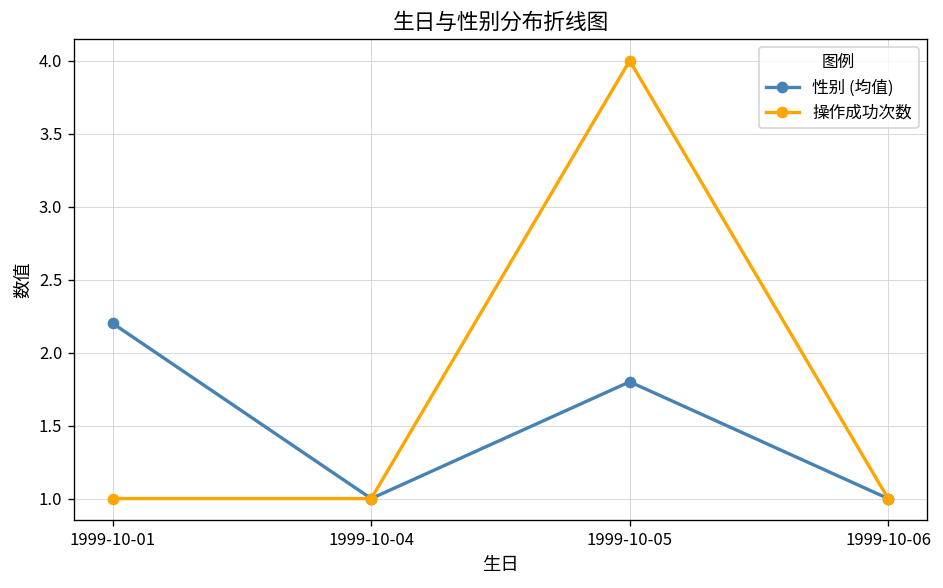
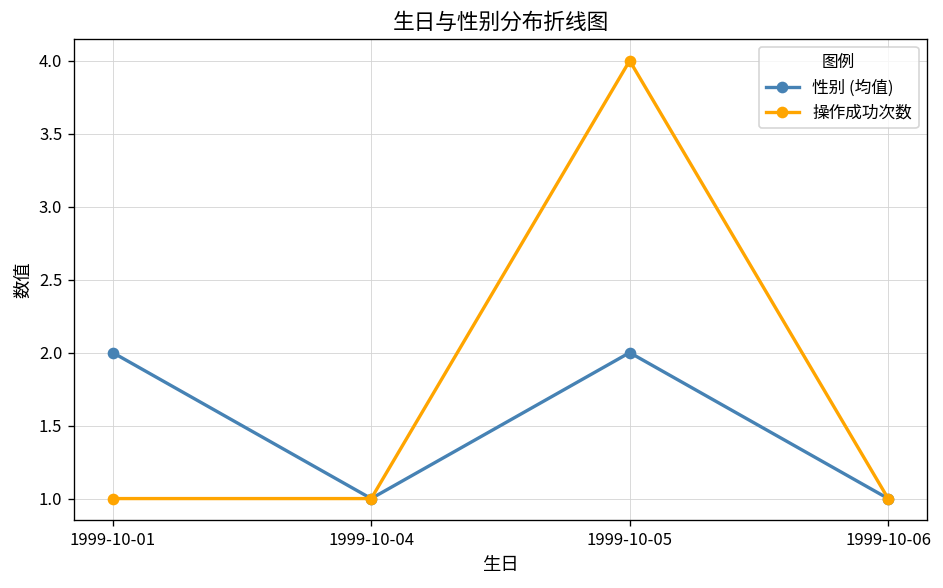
  {
    "性别 (均值)": {
-     "1999-10-01": 2.2,
-     "1999-10-05": 1.8
+     "1999-10-01": 2.0,
+     "1999-10-05": 2.0
    },
    "操作成功次数": {
      "1999-10-01": 1.0,
      "1999-10-05": 4.0
    }
  }
